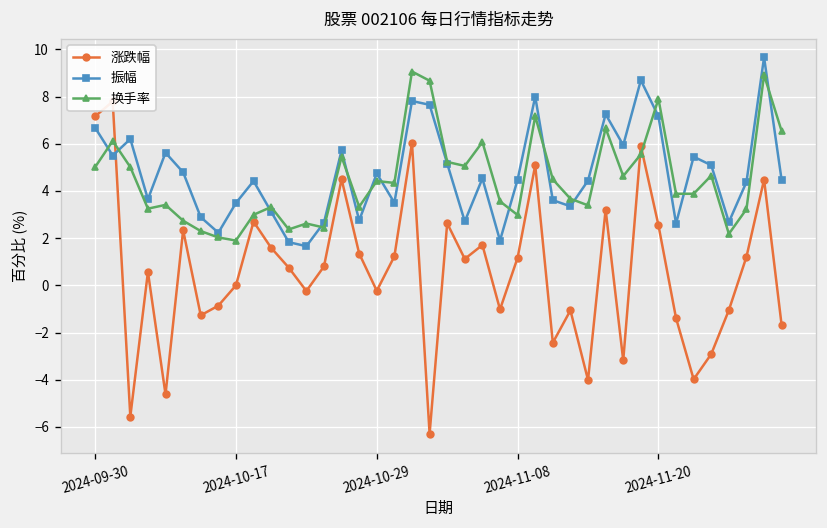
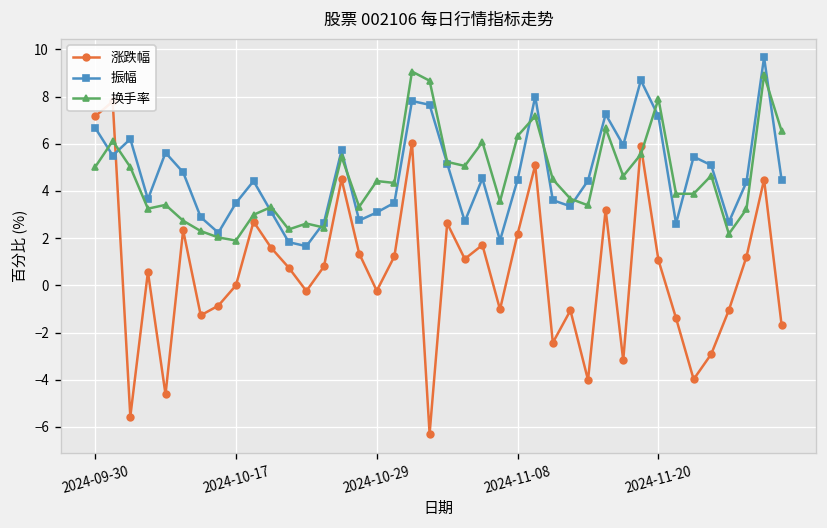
  {
    "涨跌幅": {
      "2024-09-30": 7.2,
      "2024-10-17": 0.0,
      "2024-10-29": -0.2,
-     "2024-11-08": 1.2,
-     "2024-11-20": 2.6
+     "2024-11-08": 2.2,
+     "2024-11-20": 1.1
    },
    "振幅": {
      "2024-09-30": 6.7,
      "2024-10-17": 3.5,
-     "2024-10-29": 4.7,
+     "2024-10-29": 3.1,
      "2024-11-08": 4.5,
      "2024-11-20": 7.2
    },
    "换手率": {
      "2024-09-30": 5.0,
      "2024-10-17": 1.9,
      "2024-10-29": 4.4,
-     "2024-11-08": 3.0,
+     "2024-11-08": 6.3,
      "2024-11-20": 7.9
    }
  }
